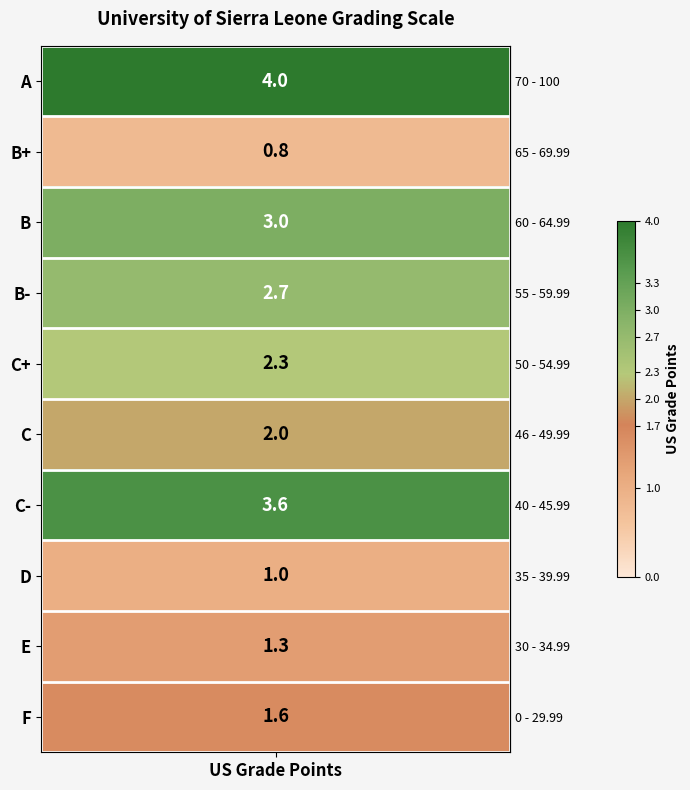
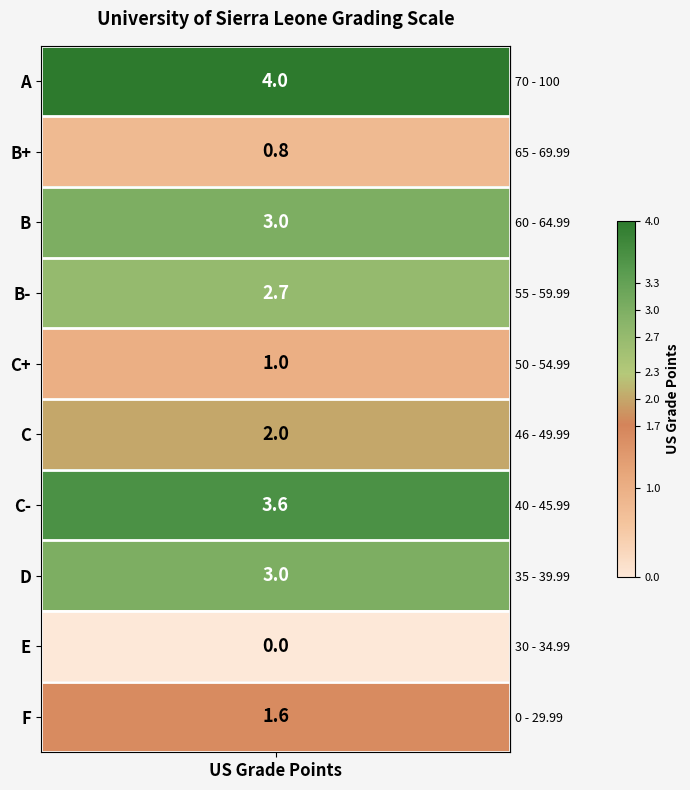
  {
    "A": {
      "US Grade Points": 4.0
    },
    "B+": {
      "US Grade Points": 0.8
    },
    "B": {
      "US Grade Points": 3.0
    },
    "B-": {
      "US Grade Points": 2.7
    },
    "C+": {
-     "US Grade Points": 2.3
+     "US Grade Points": 1.0
    },
    "C": {
      "US Grade Points": 2.0
    },
    "C-": {
      "US Grade Points": 3.6
    },
    "D": {
-     "US Grade Points": 1.0
+     "US Grade Points": 3.0
    },
    "E": {
-     "US Grade Points": 1.3
+     "US Grade Points": 0.0
    },
    "F": {
      "US Grade Points": 1.6
    }
  }
